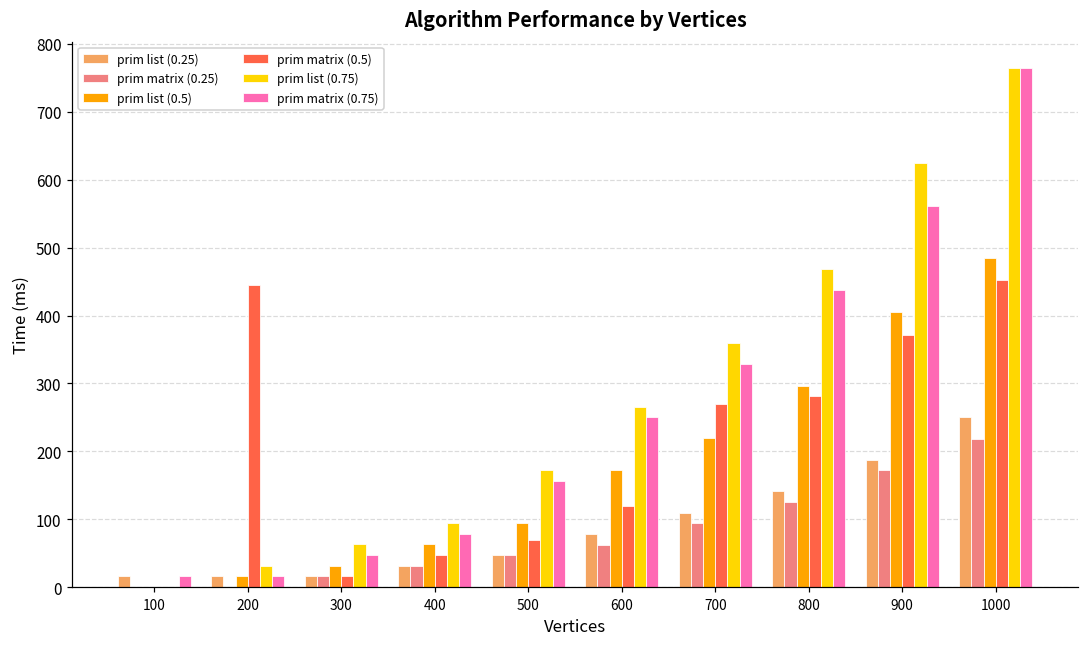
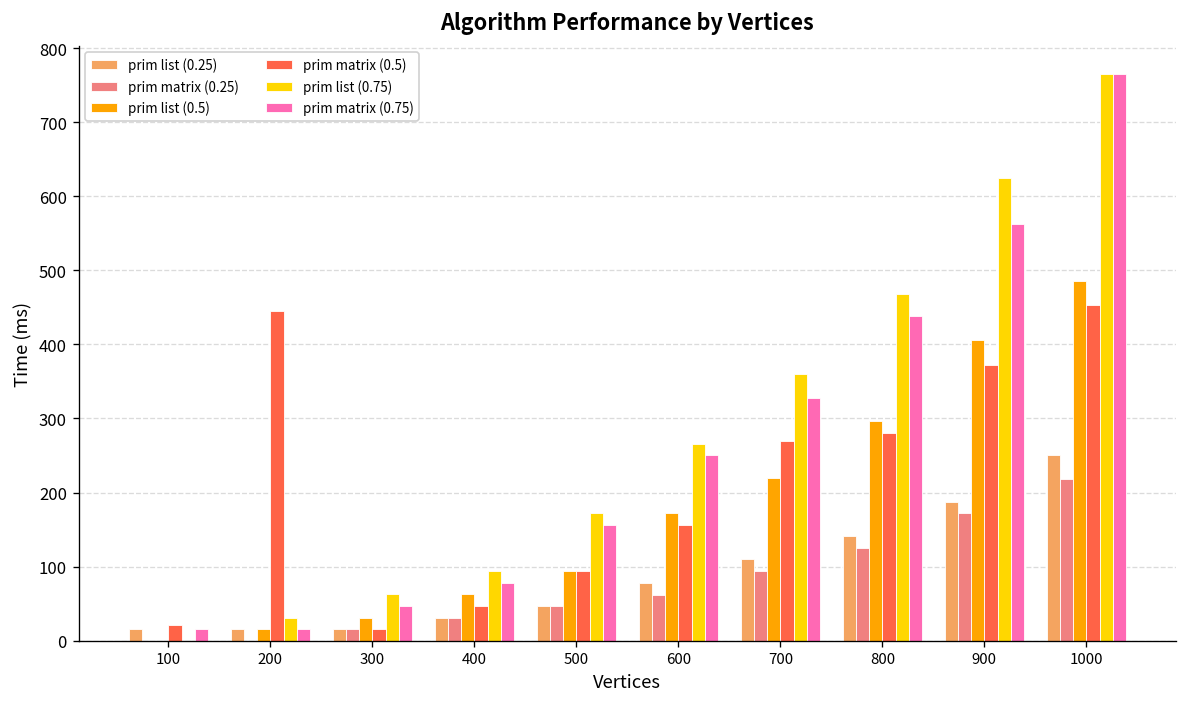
  {
    "prim matrix (0.5)": {
-     "100": 0,
+     "100": 20,
      "200": 450,
      "300": 20,
      "400": 50,
-     "500": 70,
-     "600": 120,
+     "500": 90,
+     "600": 160,
      "700": 270,
      "800": 280,
      "900": 370,
      "1000": 450
    }
  }
